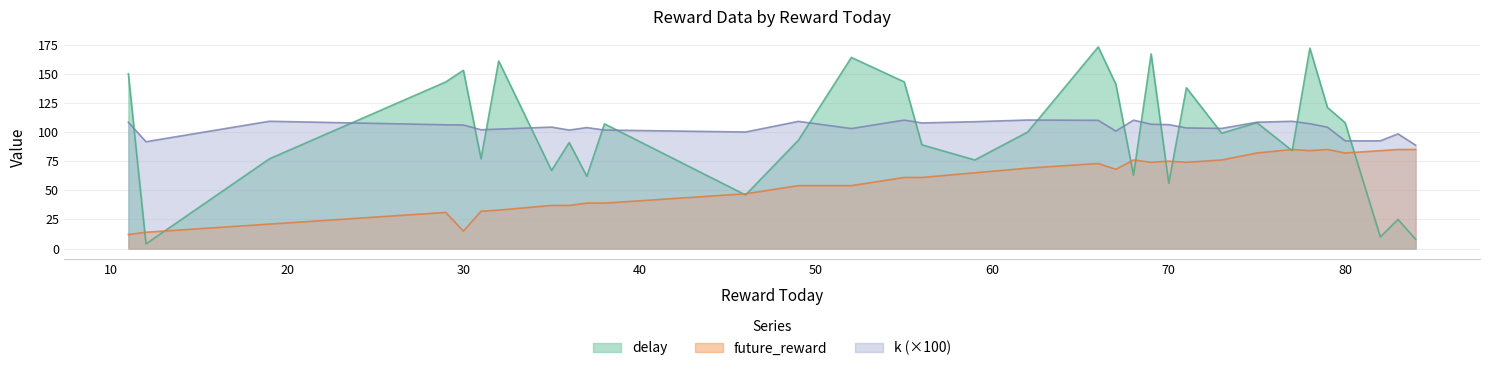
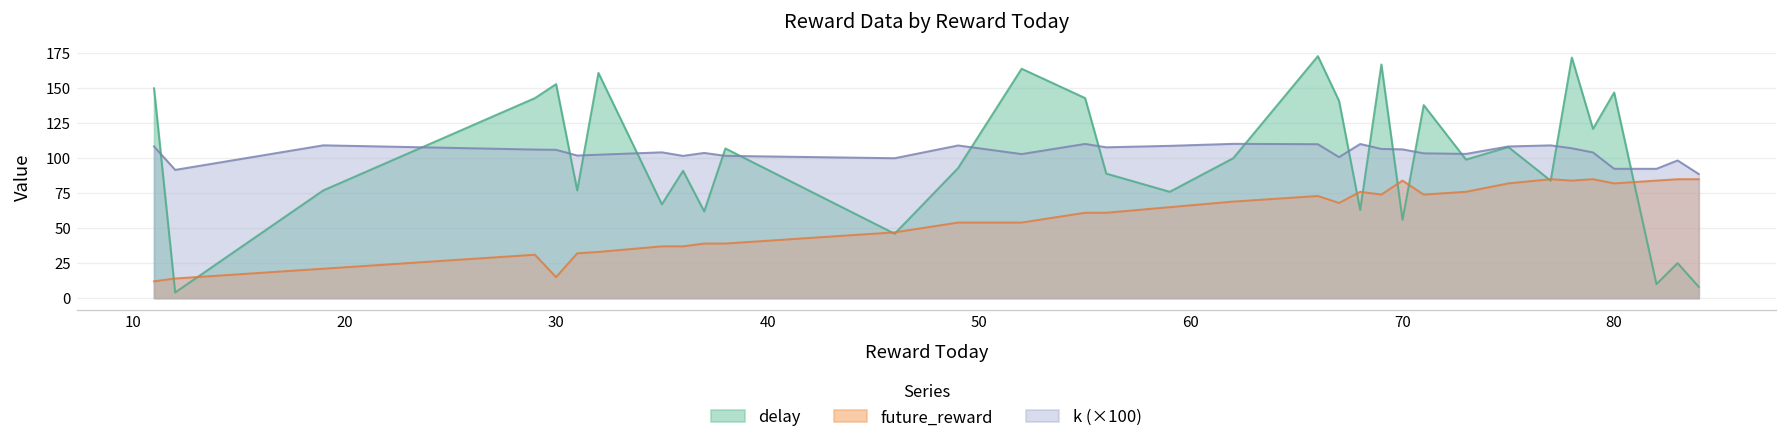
  {
    "delay": {
      "30": 153,
      "70": 56,
-     "80": 108
+     "80": 147
    },
    "future_reward": {
      "30": 15,
-     "70": 75,
+     "70": 84,
      "80": 82
    },
    "k (×100)": {
      "30": 106,
      "70": 106,
      "80": 92
    }
  }
